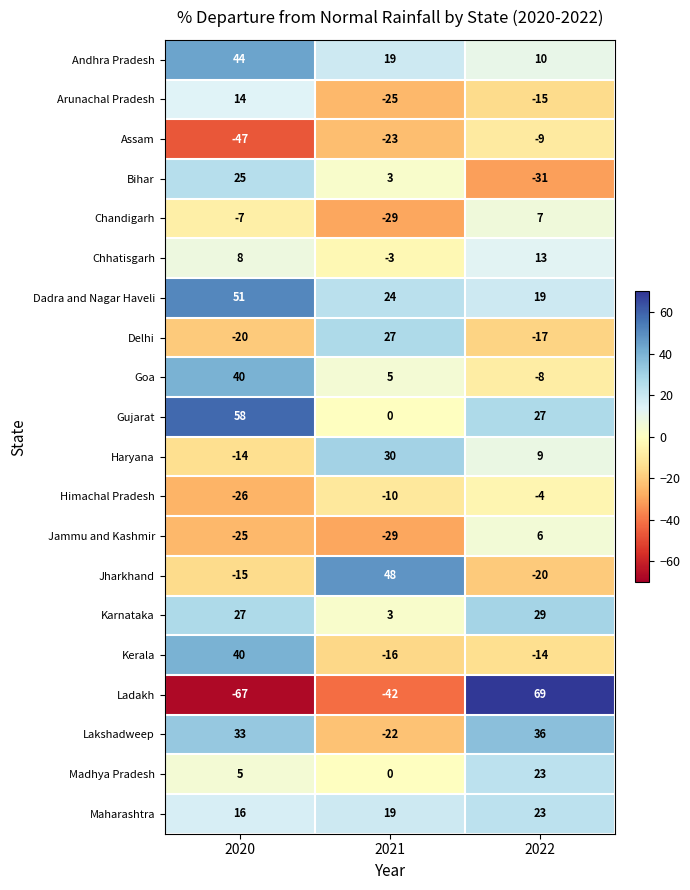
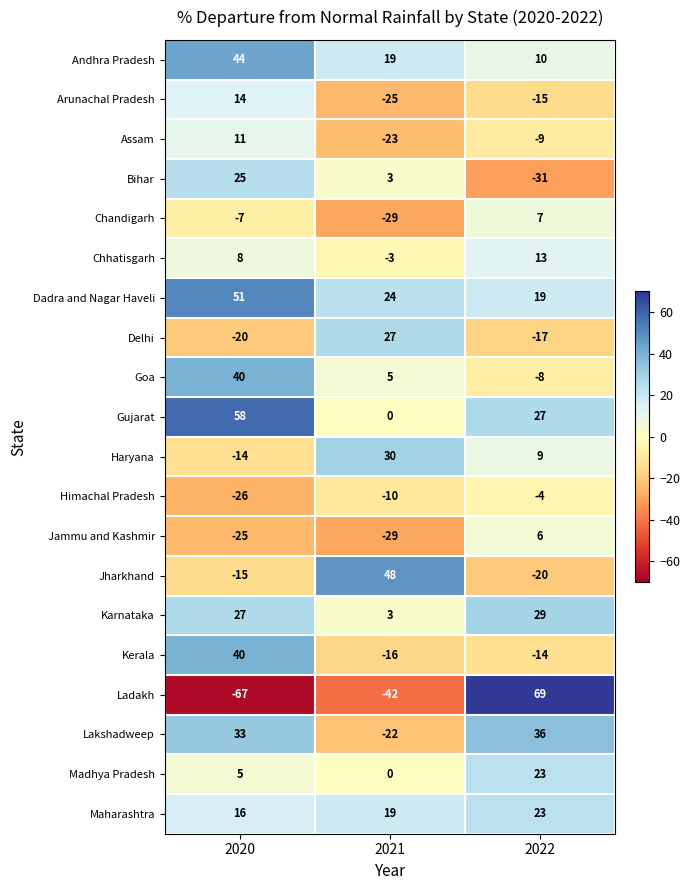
  {
    "Andhra Pradesh": {
      "2020": 44,
      "2021": 19,
      "2022": 10
    },
    "Arunachal Pradesh": {
      "2020": 14,
      "2021": -25,
      "2022": -15
    },
    "Assam": {
-     "2020": -47,
+     "2020": 11,
      "2021": -23,
      "2022": -9
    },
    "Bihar": {
      "2020": 25,
      "2021": 3,
      "2022": -31
    },
    "Chandigarh": {
      "2020": -7,
      "2021": -29,
      "2022": 7
    },
    "Chhatisgarh": {
      "2020": 8,
      "2021": -3,
      "2022": 13
    },
    "Dadra and Nagar Haveli": {
      "2020": 51,
      "2021": 24,
      "2022": 19
    },
    "Delhi": {
      "2020": -20,
      "2021": 27,
      "2022": -17
    },
    "Goa": {
      "2020": 40,
      "2021": 5,
      "2022": -8
    },
    "Gujarat": {
      "2020": 58,
      "2021": 0,
      "2022": 27
    },
    "Haryana": {
      "2020": -14,
      "2021": 30,
      "2022": 9
    },
    "Himachal Pradesh": {
      "2020": -26,
      "2021": -10,
      "2022": -4
    },
    "Jammu and Kashmir": {
      "2020": -25,
      "2021": -29,
      "2022": 6
    },
    "Jharkhand": {
      "2020": -15,
      "2021": 48,
      "2022": -20
    },
    "Karnataka": {
      "2020": 27,
      "2021": 3,
      "2022": 29
    },
    "Kerala": {
      "2020": 40,
      "2021": -16,
      "2022": -14
    },
    "Ladakh": {
      "2020": -67,
      "2021": -42,
      "2022": 69
    },
    "Lakshadweep": {
      "2020": 33,
      "2021": -22,
      "2022": 36
    },
    "Madhya Pradesh": {
      "2020": 5,
      "2021": 0,
      "2022": 23
    },
    "Maharashtra": {
      "2020": 16,
      "2021": 19,
      "2022": 23
    }
  }
